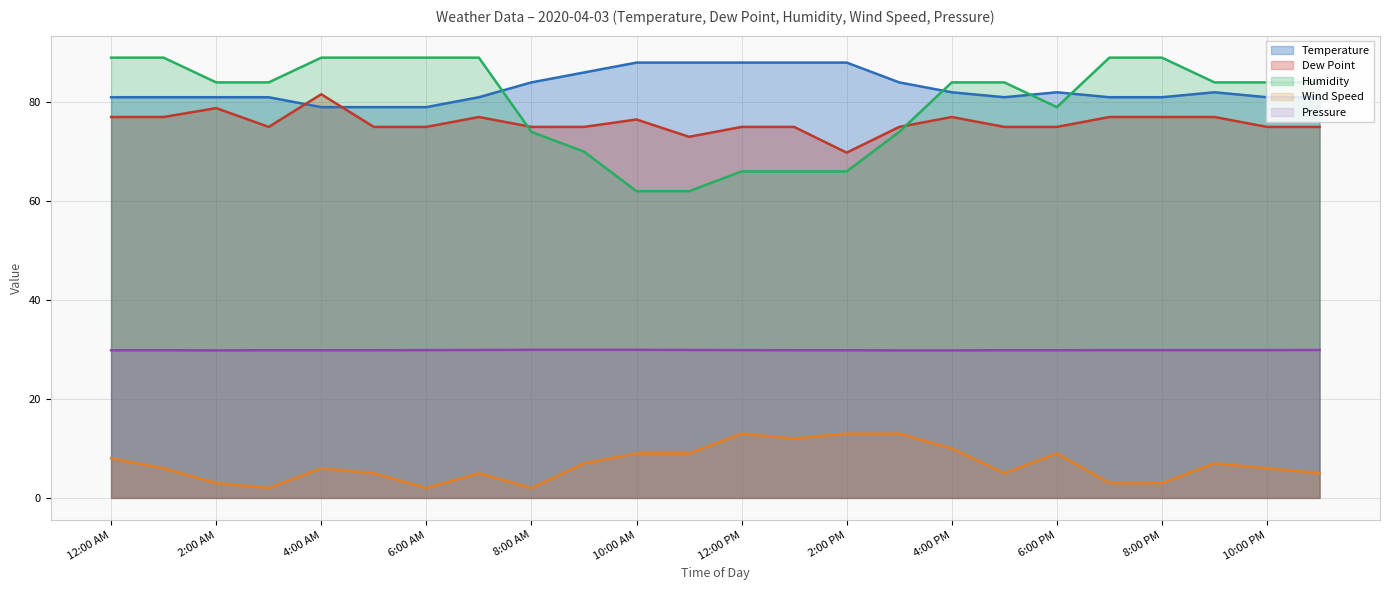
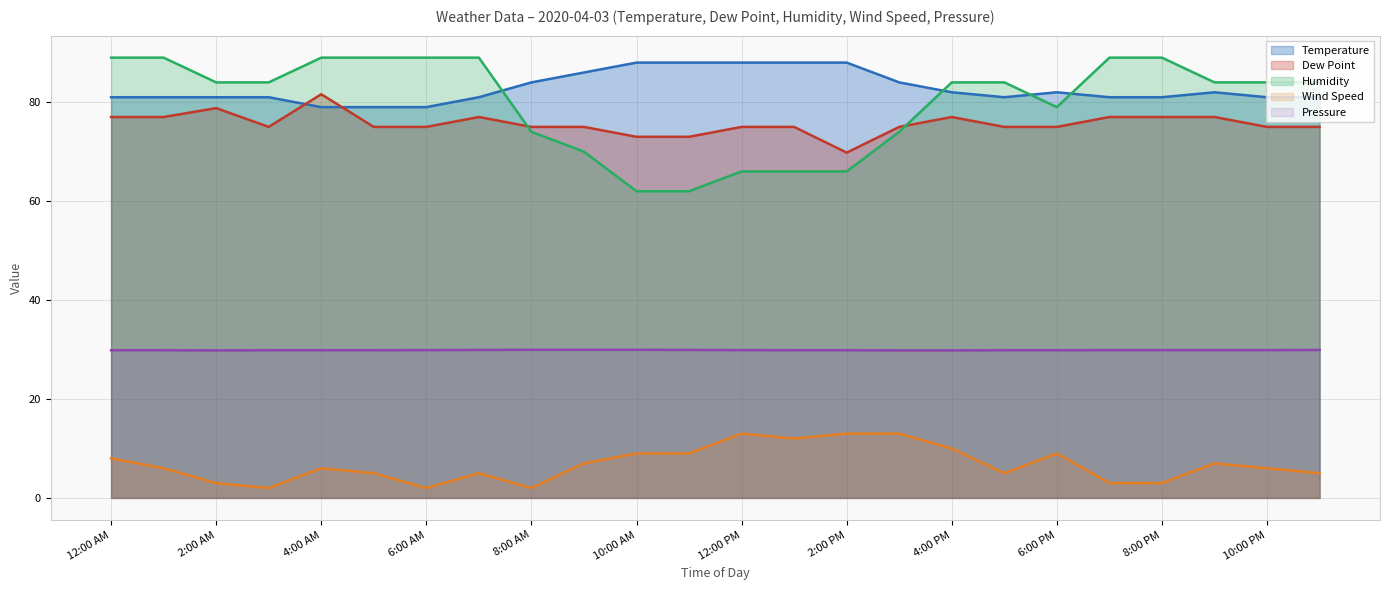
  {
    "Dew Point": {
      "12:00 AM": 77,
      "2:00 AM": 79,
      "4:00 AM": 82,
      "6:00 AM": 75,
      "8:00 AM": 75,
-     "10:00 AM": 77,
+     "10:00 AM": 73,
      "12:00 PM": 75,
      "2:00 PM": 70,
      "4:00 PM": 77,
      "6:00 PM": 75,
      "8:00 PM": 77,
      "10:00 PM": 75
    }
  }
